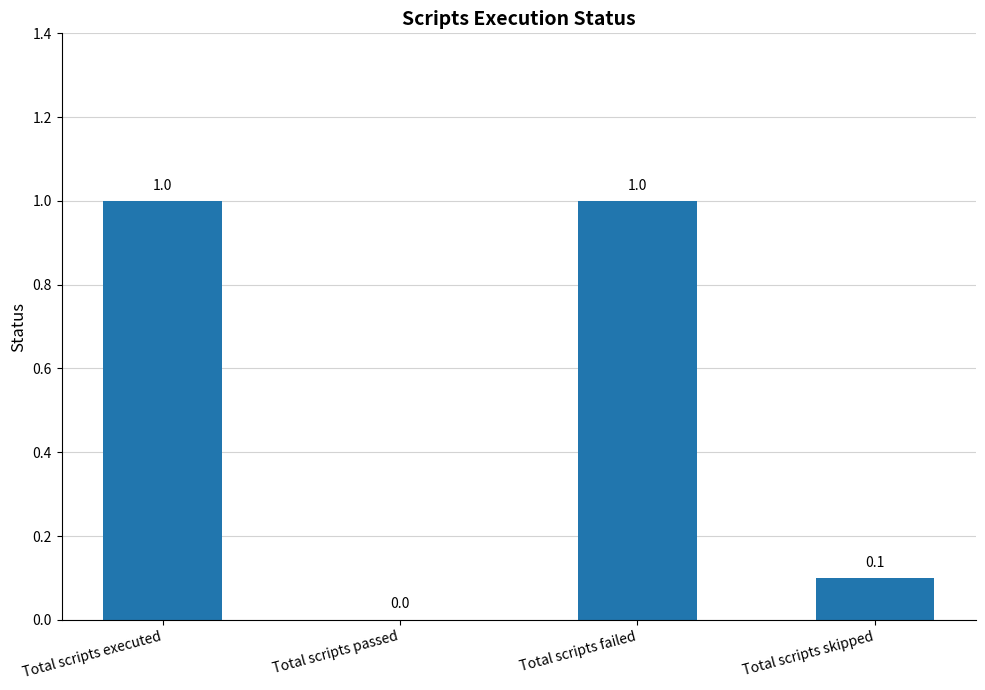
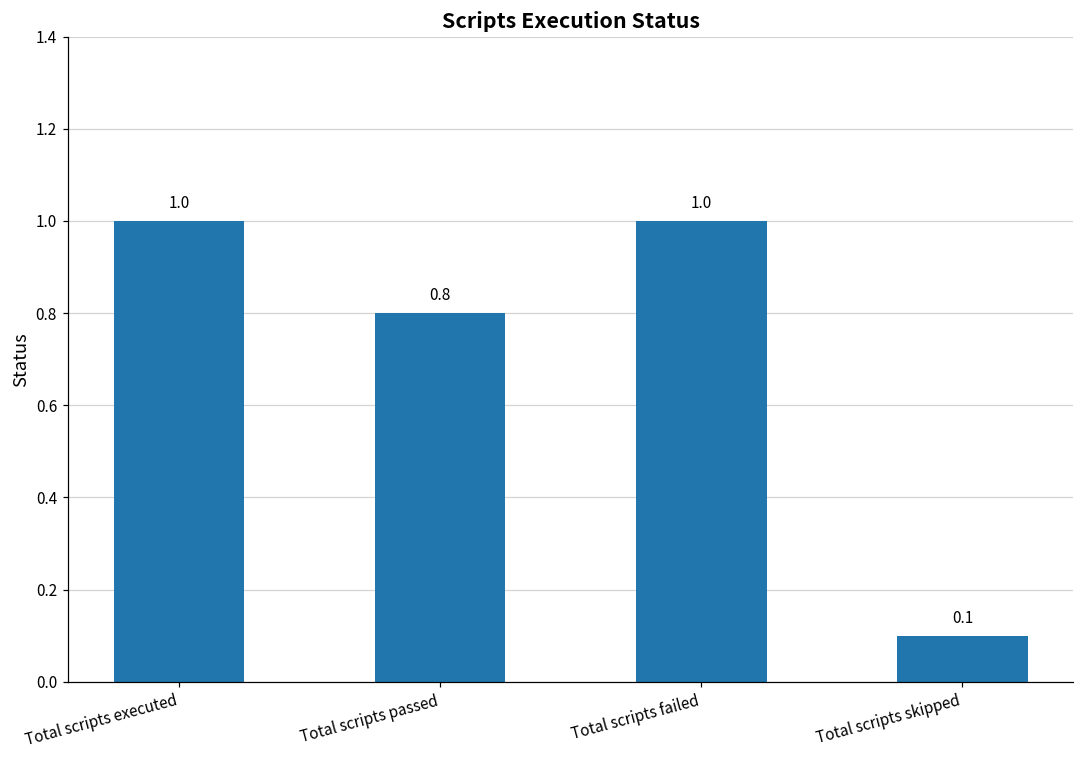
  {
    "Total scripts executed": 1.0,
-   "Total scripts passed": 0.0,
+   "Total scripts passed": 0.8,
    "Total scripts failed": 1.0,
    "Total scripts skipped": 0.1
  }
